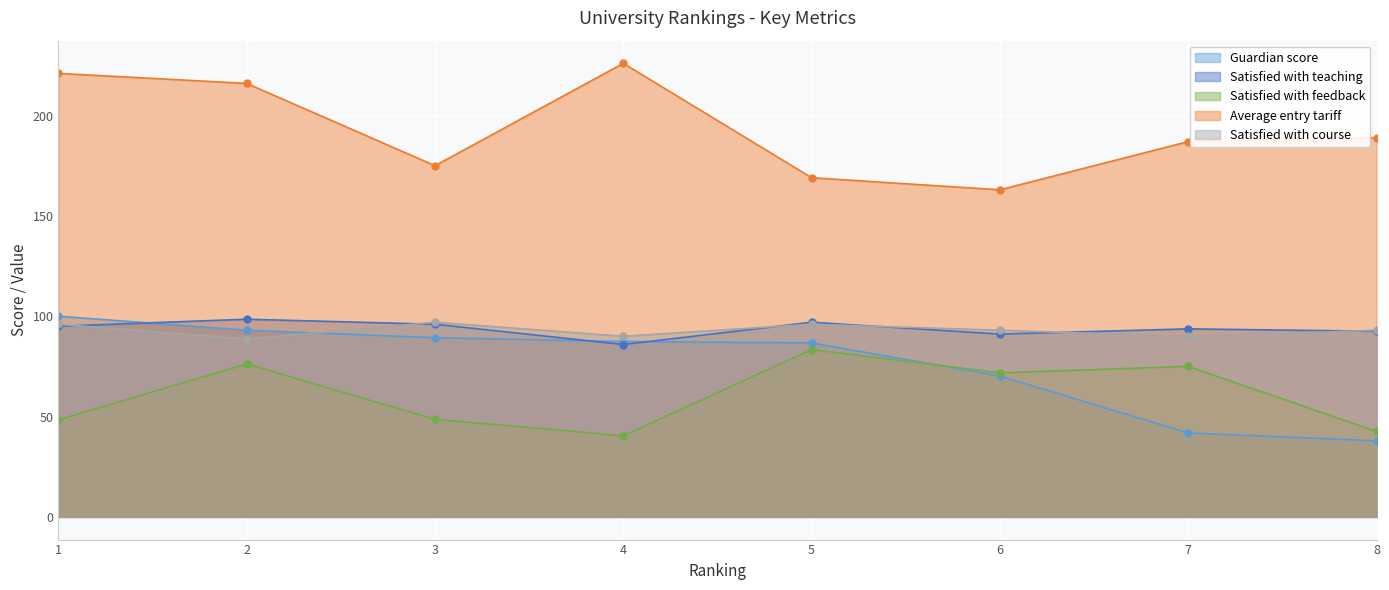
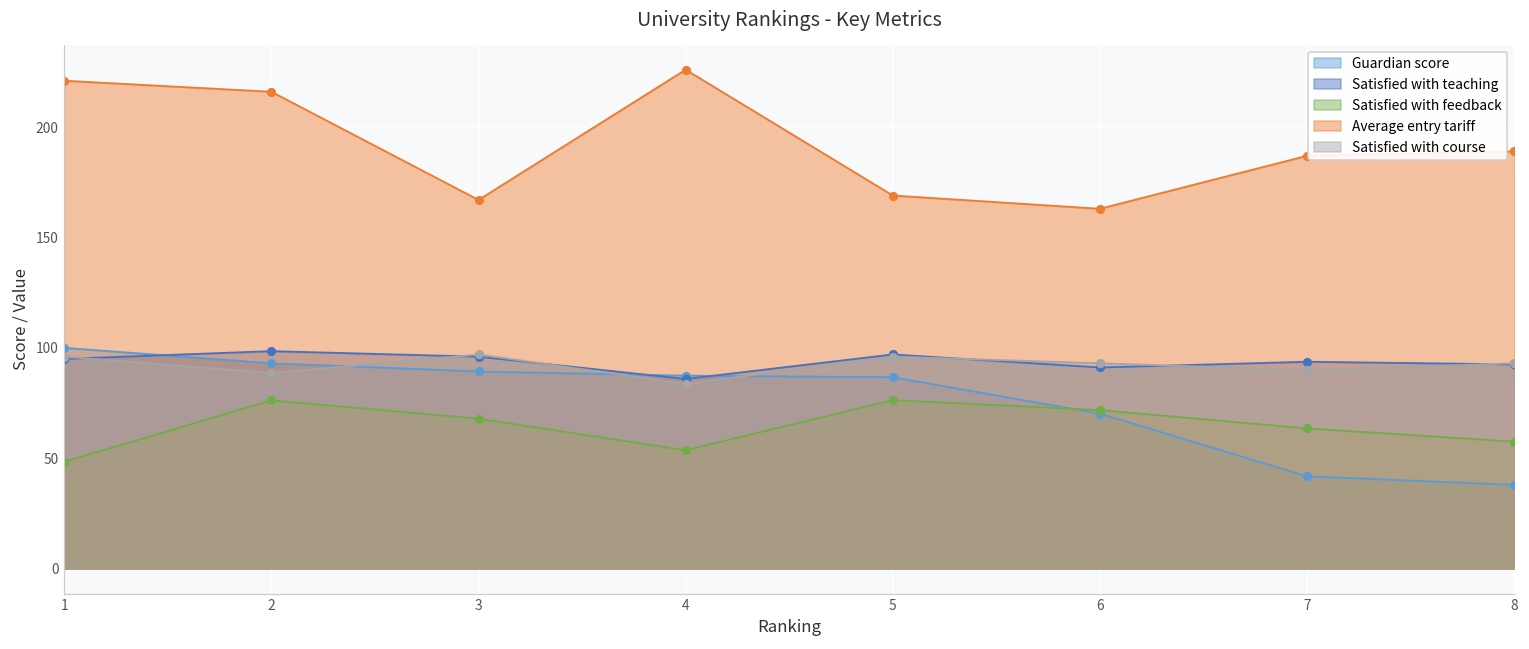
  {
    "Satisfied with feedback": {
      "1": 48,
      "2": 76,
-     "3": 49,
-     "4": 40,
-     "5": 83,
+     "3": 68,
+     "4": 54,
+     "5": 76,
      "6": 72,
-     "7": 75,
-     "8": 43
+     "7": 64,
+     "8": 58
    },
    "Average entry tariff": {
      "1": 221,
      "2": 216,
-     "3": 175,
+     "3": 167,
      "4": 226,
      "5": 169,
      "6": 163,
      "7": 187,
      "8": 189
    },
    "Satisfied with course": {
      "2": 89,
-     "4": 90,
+     "4": 84,
      "6": 93,
      "7": 90
    }
  }
